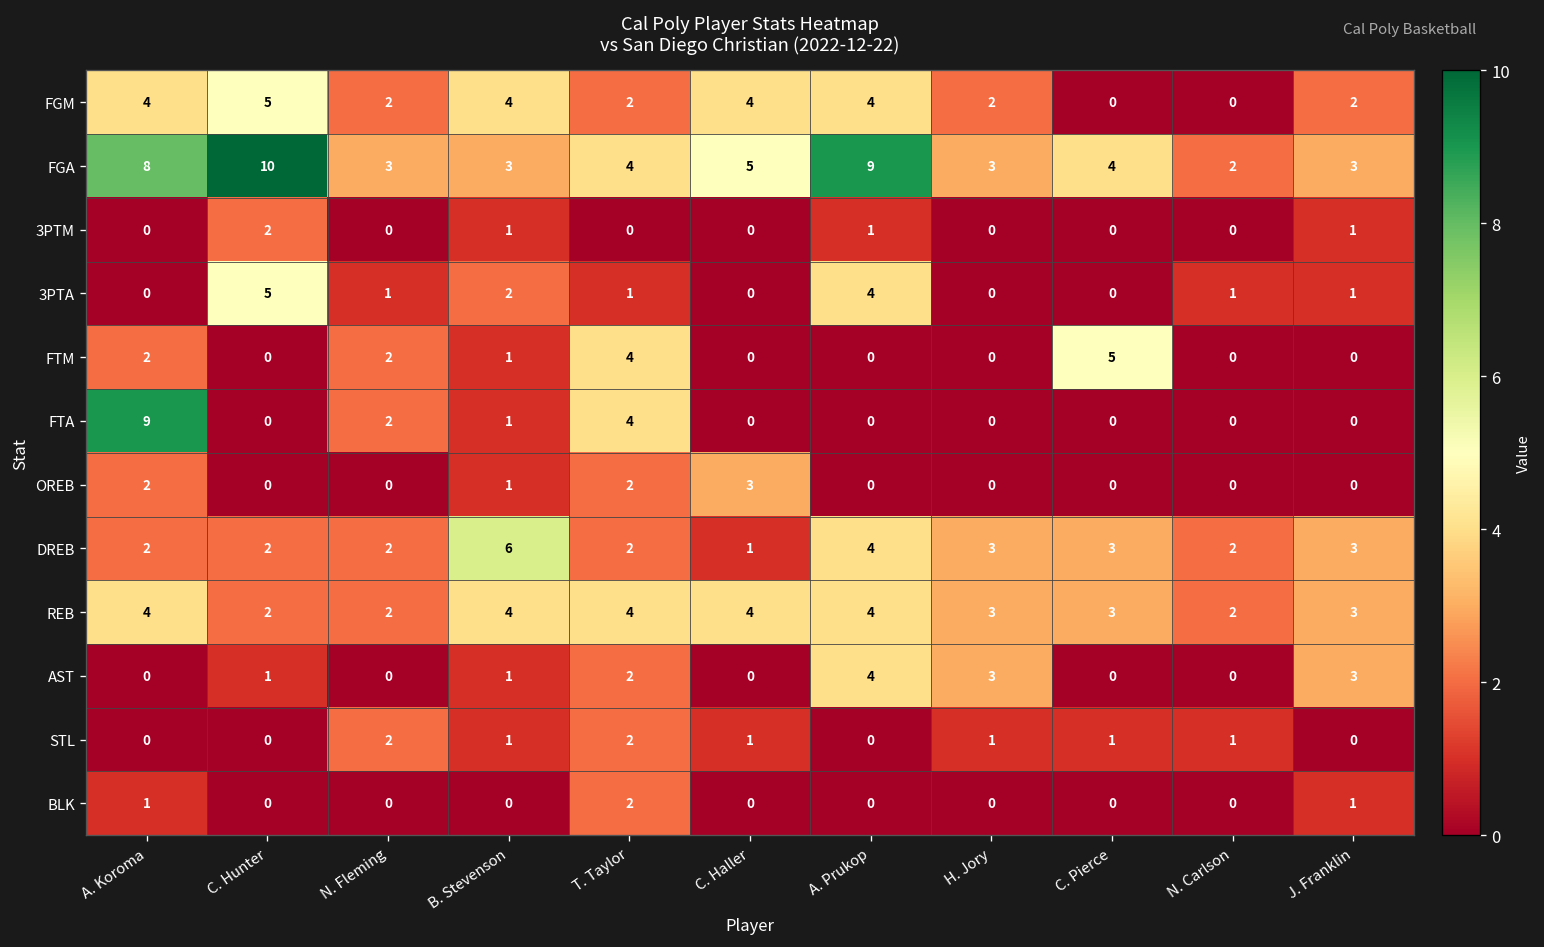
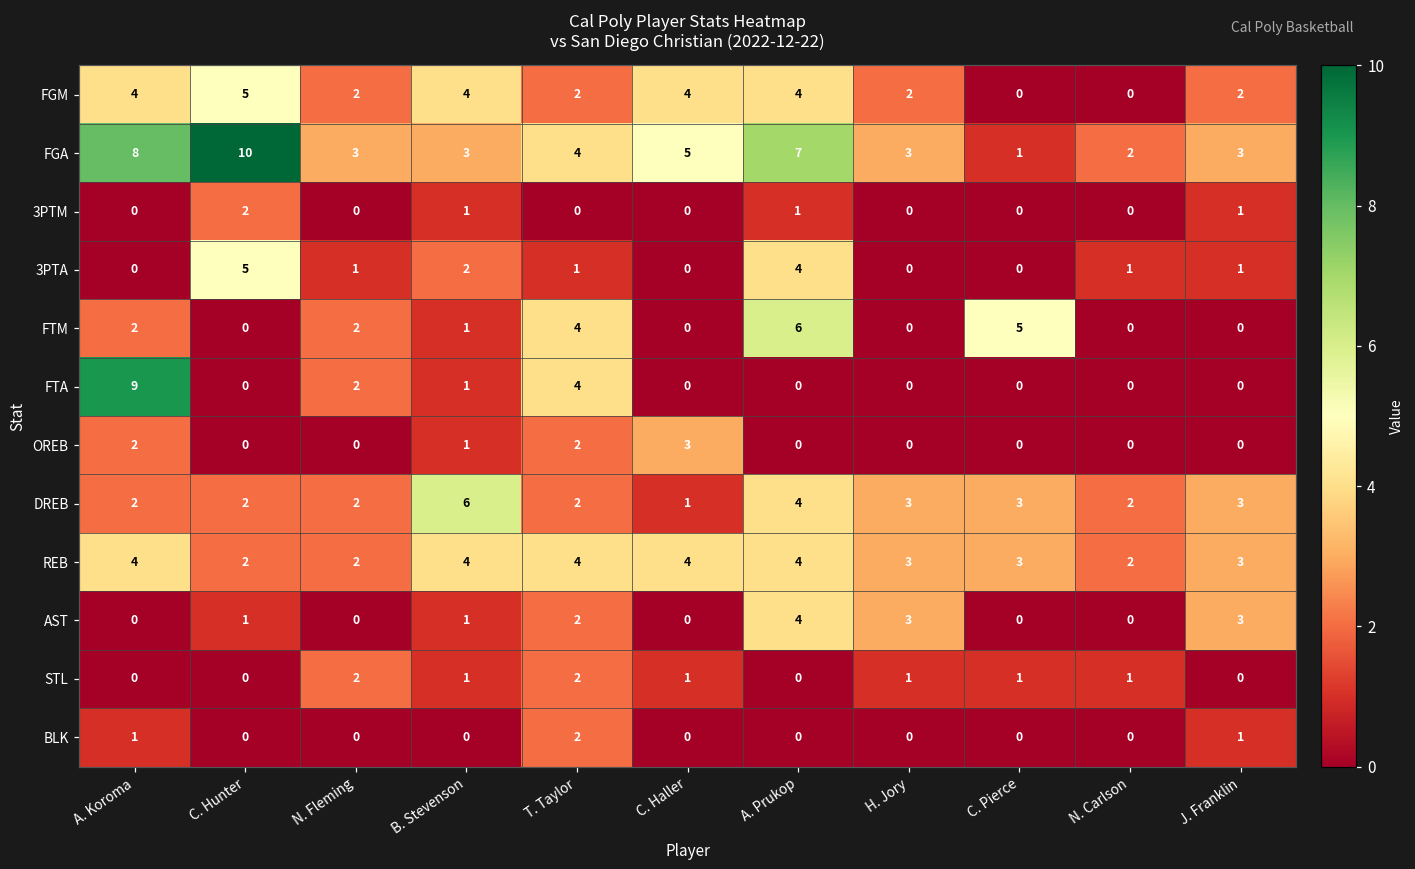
  {
    "FGM": {
      "A. Koroma": 4,
      "C. Hunter": 5,
      "N. Fleming": 2,
      "B. Stevenson": 4,
      "T. Taylor": 2,
      "C. Haller": 4,
      "A. Prukop": 4,
      "H. Jory": 2,
      "C. Pierce": 0,
      "N. Carlson": 0,
      "J. Franklin": 2
    },
    "FGA": {
      "A. Koroma": 8,
      "C. Hunter": 10,
      "N. Fleming": 3,
      "B. Stevenson": 3,
      "T. Taylor": 4,
      "C. Haller": 5,
-     "A. Prukop": 9,
+     "A. Prukop": 7,
      "H. Jory": 3,
-     "C. Pierce": 4,
+     "C. Pierce": 1,
      "N. Carlson": 2,
      "J. Franklin": 3
    },
    "3PTM": {
      "A. Koroma": 0,
      "C. Hunter": 2,
      "N. Fleming": 0,
      "B. Stevenson": 1,
      "T. Taylor": 0,
      "C. Haller": 0,
      "A. Prukop": 1,
      "H. Jory": 0,
      "C. Pierce": 0,
      "N. Carlson": 0,
      "J. Franklin": 1
    },
    "3PTA": {
      "A. Koroma": 0,
      "C. Hunter": 5,
      "N. Fleming": 1,
      "B. Stevenson": 2,
      "T. Taylor": 1,
      "C. Haller": 0,
      "A. Prukop": 4,
      "H. Jory": 0,
      "C. Pierce": 0,
      "N. Carlson": 1,
      "J. Franklin": 1
    },
    "FTM": {
      "A. Koroma": 2,
      "C. Hunter": 0,
      "N. Fleming": 2,
      "B. Stevenson": 1,
      "T. Taylor": 4,
      "C. Haller": 0,
-     "A. Prukop": 0,
+     "A. Prukop": 6,
      "H. Jory": 0,
      "C. Pierce": 5,
      "N. Carlson": 0,
      "J. Franklin": 0
    },
    "FTA": {
      "A. Koroma": 9,
      "C. Hunter": 0,
      "N. Fleming": 2,
      "B. Stevenson": 1,
      "T. Taylor": 4,
      "C. Haller": 0,
      "A. Prukop": 0,
      "H. Jory": 0,
      "C. Pierce": 0,
      "N. Carlson": 0,
      "J. Franklin": 0
    },
    "OREB": {
      "A. Koroma": 2,
      "C. Hunter": 0,
      "N. Fleming": 0,
      "B. Stevenson": 1,
      "T. Taylor": 2,
      "C. Haller": 3,
      "A. Prukop": 0,
      "H. Jory": 0,
      "C. Pierce": 0,
      "N. Carlson": 0,
      "J. Franklin": 0
    },
    "DREB": {
      "A. Koroma": 2,
      "C. Hunter": 2,
      "N. Fleming": 2,
      "B. Stevenson": 6,
      "T. Taylor": 2,
      "C. Haller": 1,
      "A. Prukop": 4,
      "H. Jory": 3,
      "C. Pierce": 3,
      "N. Carlson": 2,
      "J. Franklin": 3
    },
    "REB": {
      "A. Koroma": 4,
      "C. Hunter": 2,
      "N. Fleming": 2,
      "B. Stevenson": 4,
      "T. Taylor": 4,
      "C. Haller": 4,
      "A. Prukop": 4,
      "H. Jory": 3,
      "C. Pierce": 3,
      "N. Carlson": 2,
      "J. Franklin": 3
    },
    "AST": {
      "A. Koroma": 0,
      "C. Hunter": 1,
      "N. Fleming": 0,
      "B. Stevenson": 1,
      "T. Taylor": 2,
      "C. Haller": 0,
      "A. Prukop": 4,
      "H. Jory": 3,
      "C. Pierce": 0,
      "N. Carlson": 0,
      "J. Franklin": 3
    },
    "STL": {
      "A. Koroma": 0,
      "C. Hunter": 0,
      "N. Fleming": 2,
      "B. Stevenson": 1,
      "T. Taylor": 2,
      "C. Haller": 1,
      "A. Prukop": 0,
      "H. Jory": 1,
      "C. Pierce": 1,
      "N. Carlson": 1,
      "J. Franklin": 0
    },
    "BLK": {
      "A. Koroma": 1,
      "C. Hunter": 0,
      "N. Fleming": 0,
      "B. Stevenson": 0,
      "T. Taylor": 2,
      "C. Haller": 0,
      "A. Prukop": 0,
      "H. Jory": 0,
      "C. Pierce": 0,
      "N. Carlson": 0,
      "J. Franklin": 1
    }
  }
